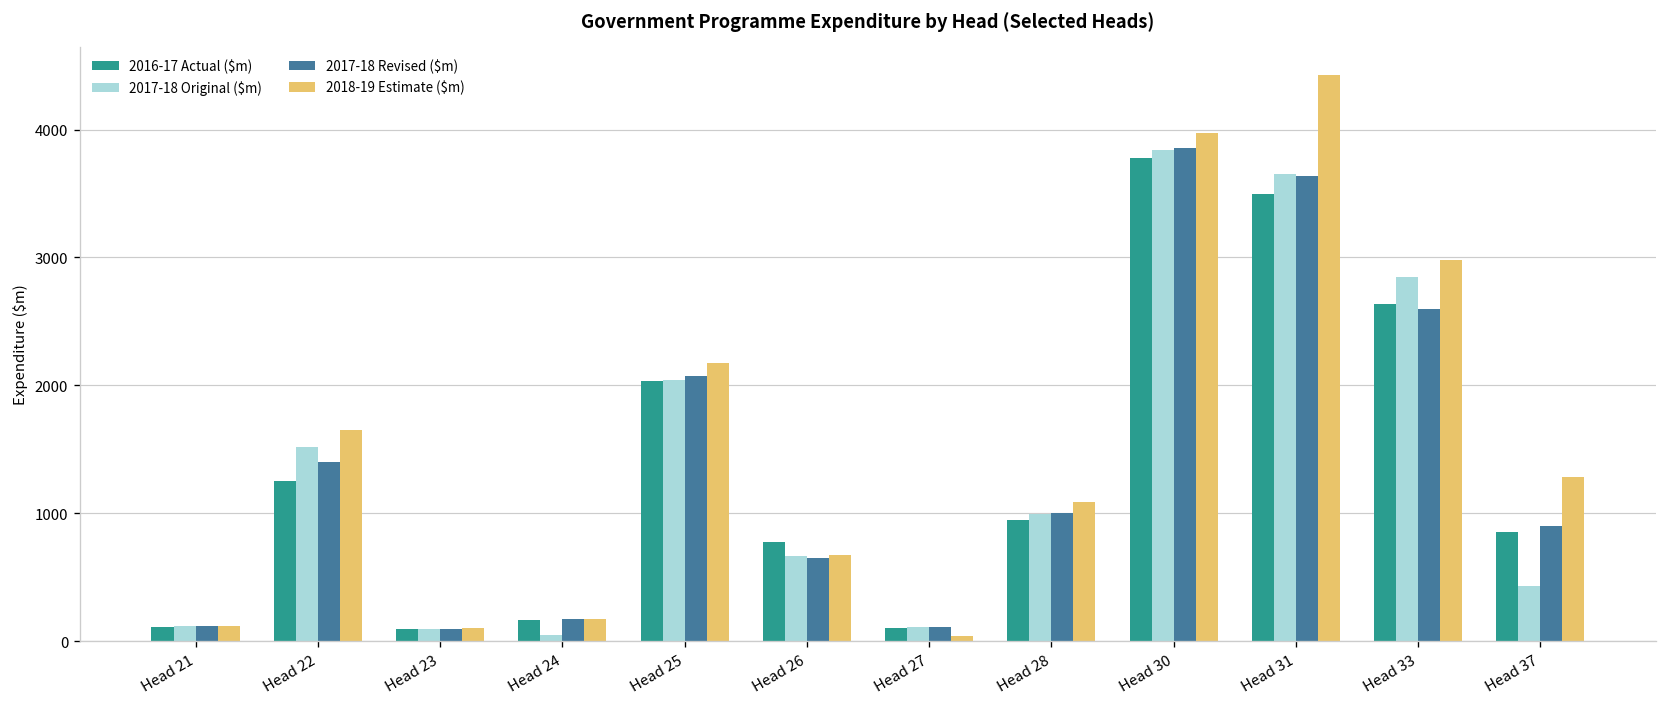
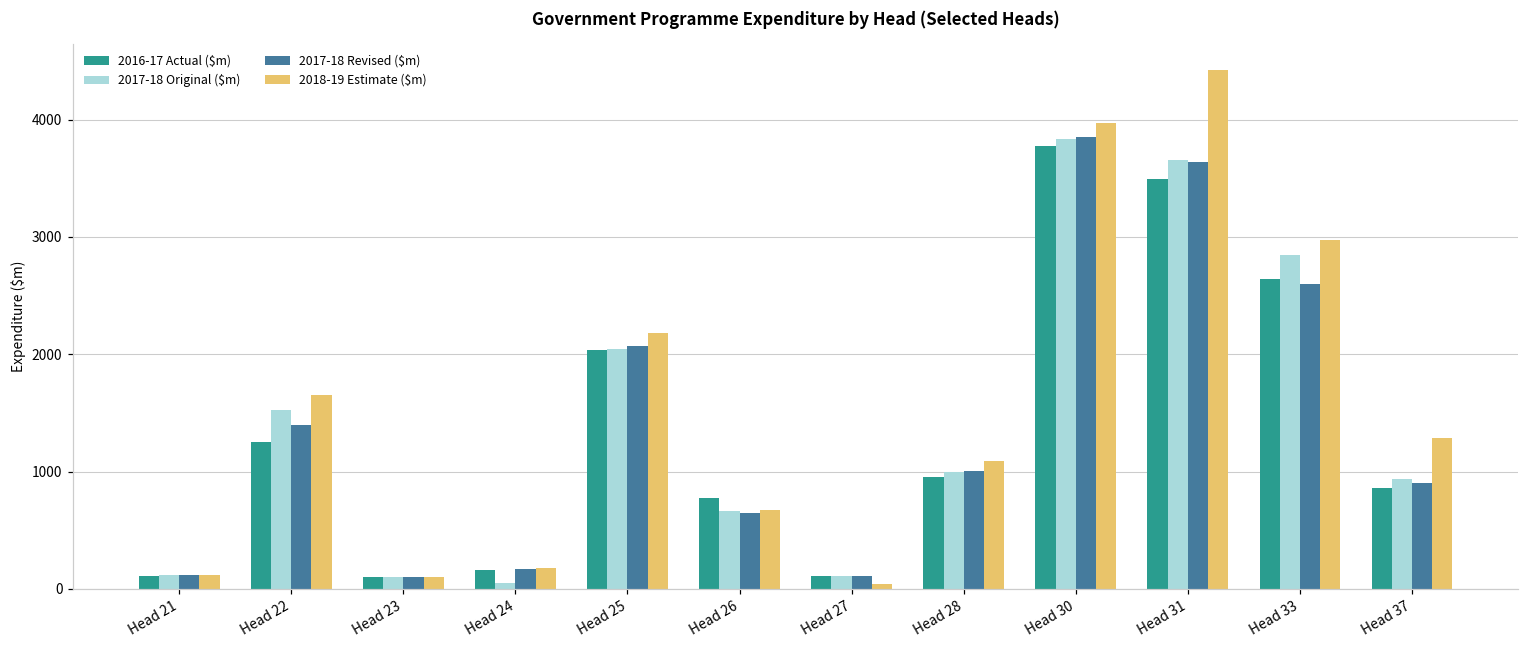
  {
    "2017-18 Original ($m)": {
      "Head 21": 120,
      "Head 22": 1520,
      "Head 23": 100,
      "Head 24": 50,
      "Head 25": 2040,
      "Head 26": 670,
      "Head 27": 110,
      "Head 28": 990,
      "Head 30": 3840,
      "Head 31": 3650,
      "Head 33": 2850,
-     "Head 37": 430
+     "Head 37": 940
    },
    "2018-19 Estimate ($m)": {
      "Head 21": 120,
      "Head 22": 1650,
      "Head 23": 100,
      "Head 24": 170,
      "Head 25": 2180,
      "Head 26": 670,
      "Head 27": 40,
      "Head 28": 1090,
      "Head 30": 3970,
      "Head 31": 4430,
      "Head 33": 2980,
      "Head 37": 1290
    }
  }
